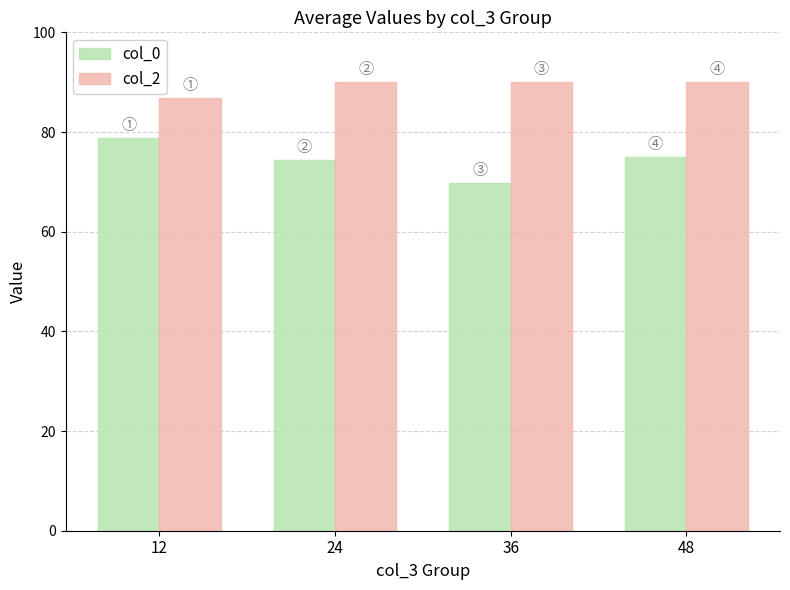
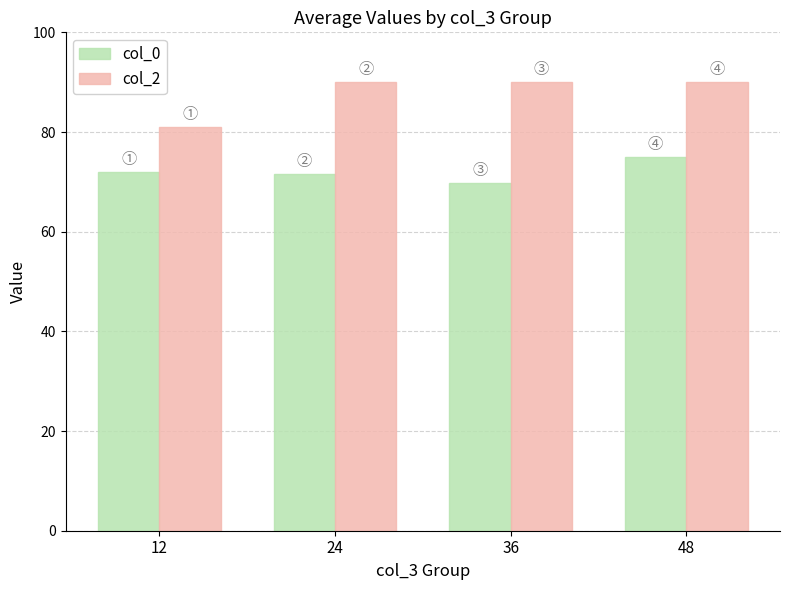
  {
    "col_0": {
-     "12": 79,
-     "24": 74,
+     "12": 72,
+     "24": 72,
      "36": 70,
      "48": 75
    },
    "col_2": {
-     "12": 87,
+     "12": 81,
      "24": 90,
      "36": 90,
      "48": 90
    }
  }
